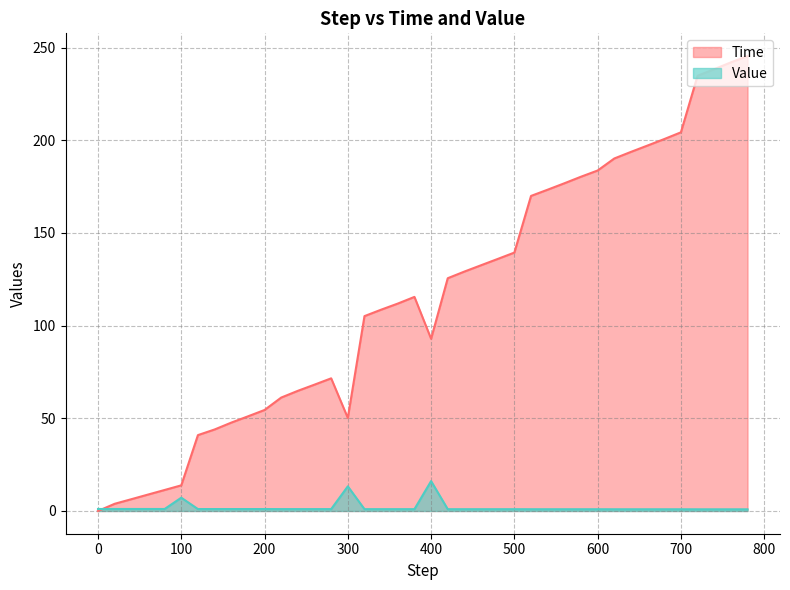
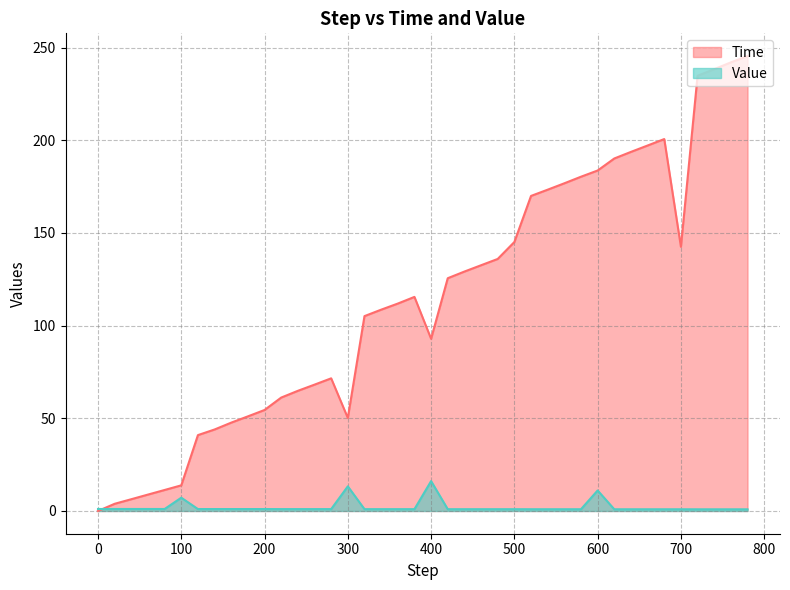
  {
    "Time": {
      "100": 14,
      "200": 54,
      "300": 50,
      "400": 93,
-     "500": 139,
+     "500": 145,
      "600": 184,
-     "700": 204
+     "700": 143
    },
    "Value": {
      "100": 7,
      "200": 1,
      "300": 13,
      "400": 16,
      "500": 1,
-     "600": 1,
+     "600": 11,
      "700": 1
    }
  }
